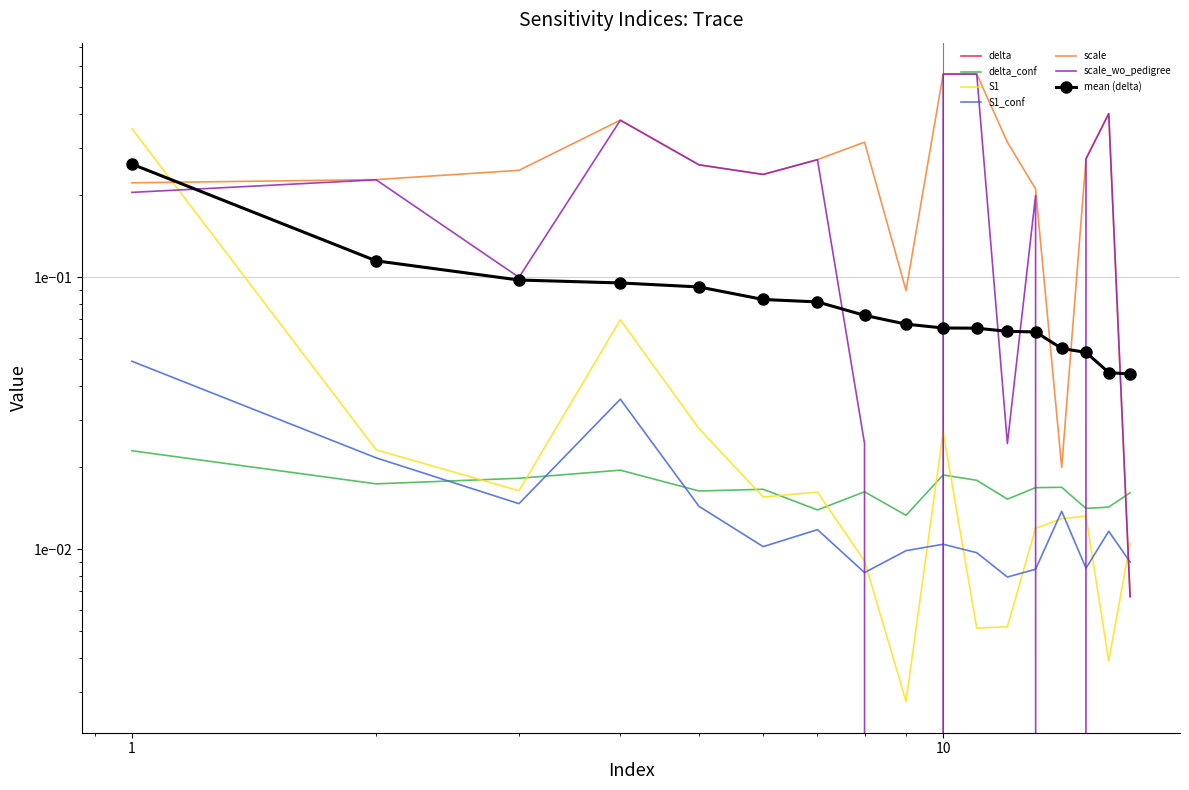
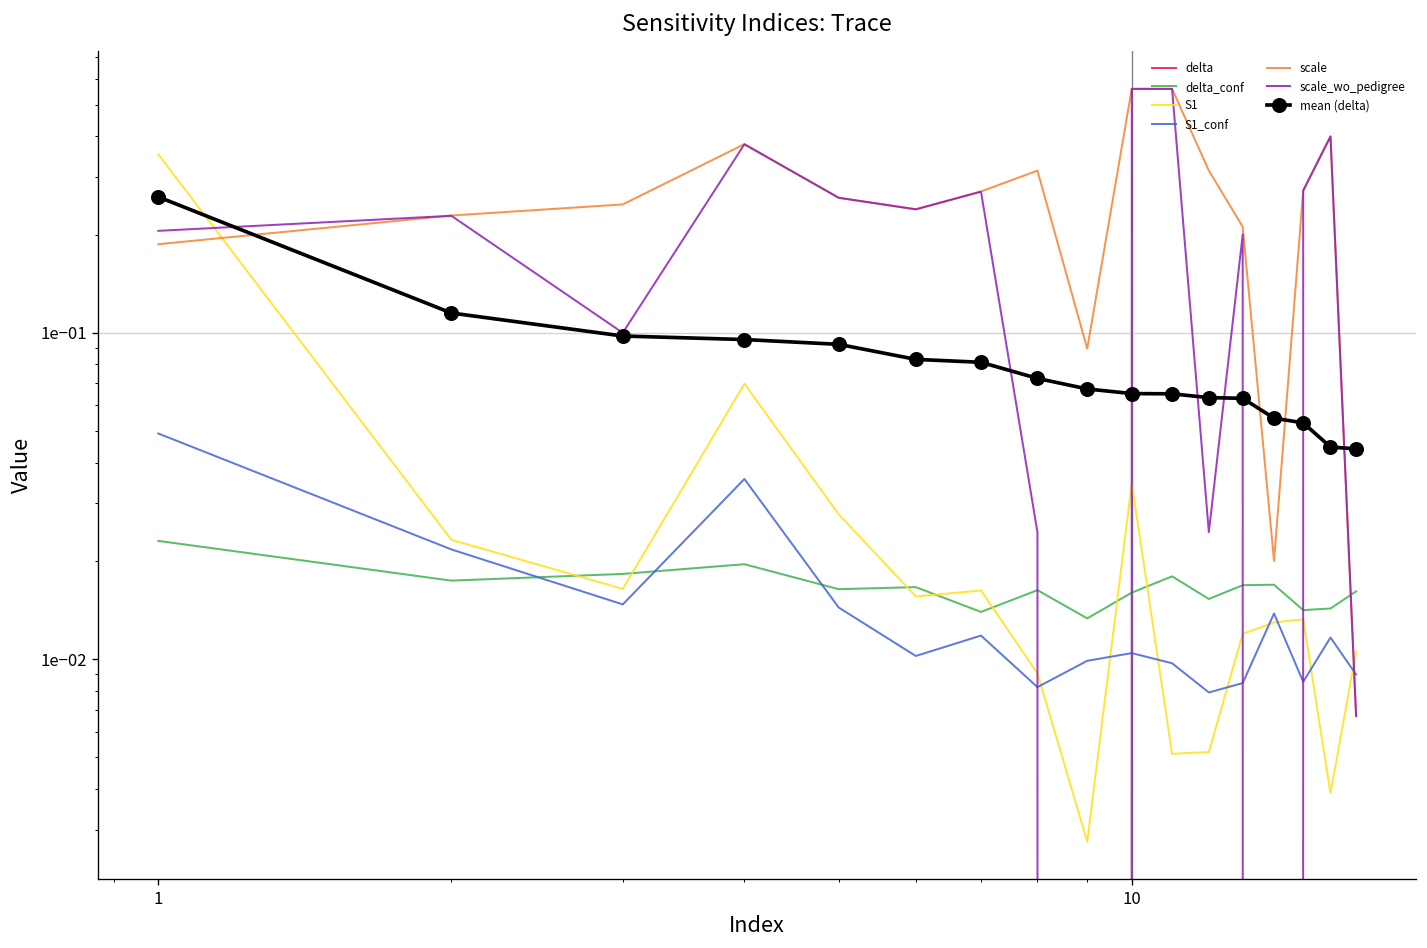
  {
    "mean (delta)": {
      "1": 0.26,
      "10": 0.065
    },
    "delta_conf": {
      "1": 0.023,
-     "10": 0.019
+     "10": 0.016
    },
    "S1": {
      "1": 0.35,
-     "10": 0.027
+     "10": 0.035
    },
    "S1_conf": {
      "1": 0.049,
      "10": 0.0104
    },
    "scale": {
-     "1": 0.22
+     "1": 0.19
    },
    "scale_wo_pedigree": {
      "1": 0.21
    }
  }
